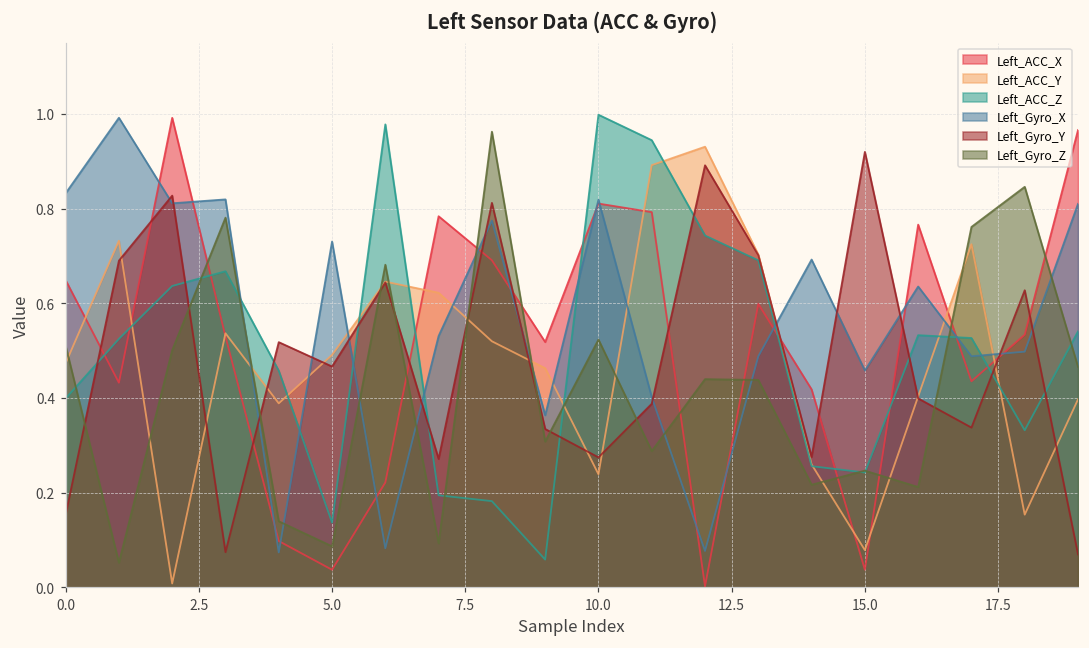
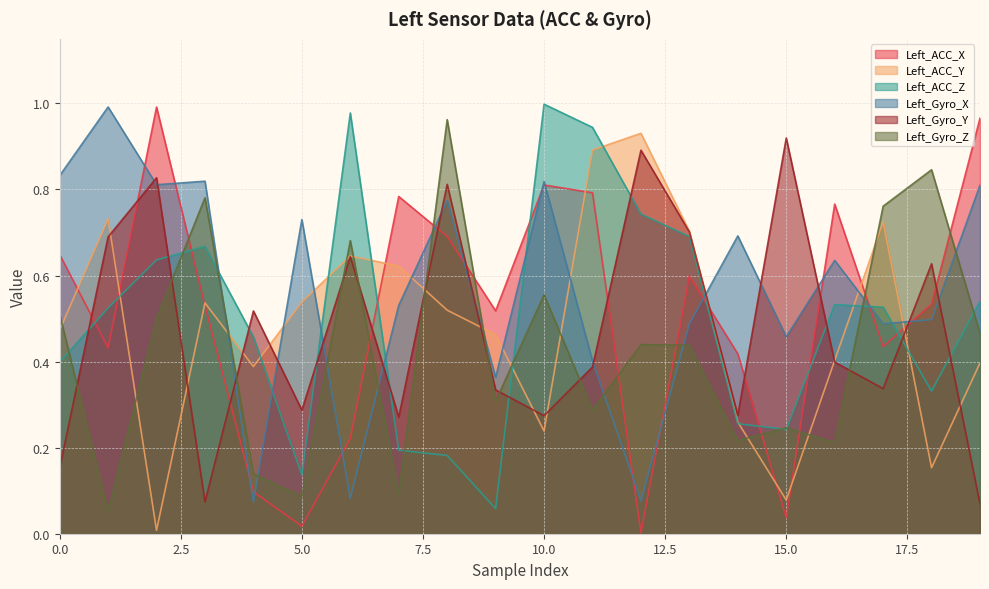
  {
    "Left_ACC_X": {
      "0.0": 0.65,
-     "5.0": 0.04,
+     "5.0": 0.02,
      "10.0": 0.81,
      "15.0": 0.04
    },
    "Left_ACC_Y": {
      "0.0": 0.47,
-     "5.0": 0.49,
+     "5.0": 0.54,
      "10.0": 0.24,
      "15.0": 0.08
    },
    "Left_Gyro_Y": {
      "0.0": 0.15,
-     "5.0": 0.47,
+     "5.0": 0.29,
      "10.0": 0.27,
      "15.0": 0.92
    },
    "Left_Gyro_Z": {
      "0.0": 0.51,
      "5.0": 0.09,
-     "10.0": 0.52
+     "10.0": 0.56
    }
  }
